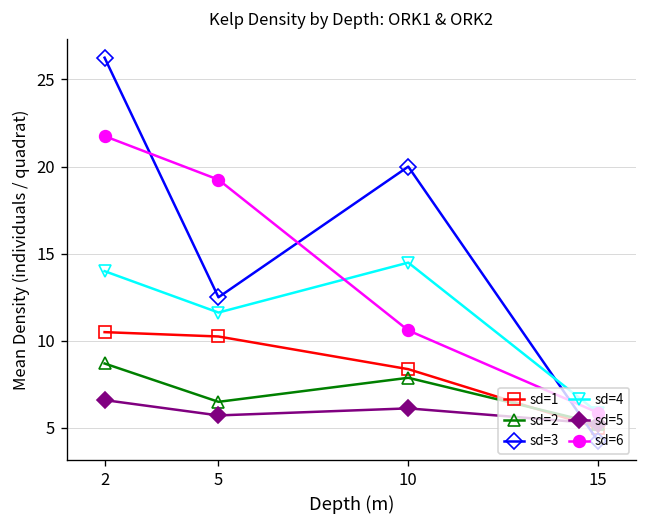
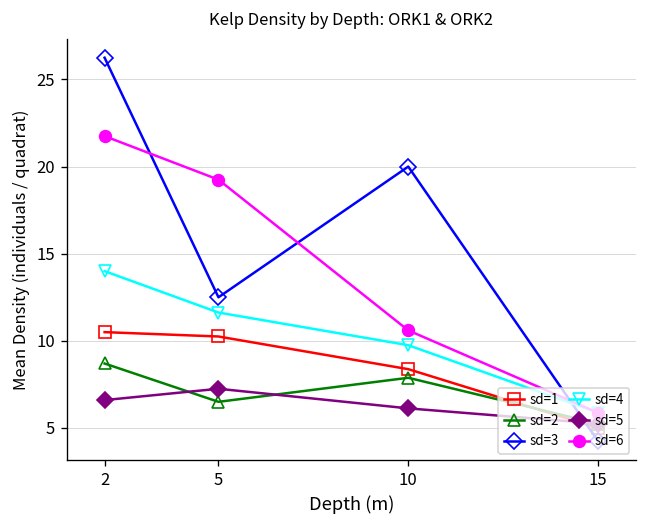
  {
    "sd=1": {
      "2": 10.5,
      "5": 10.3,
      "10": 8.4
    },
    "sd=2": {
      "2": 8.7,
      "5": 6.5,
      "10": 7.9
    },
    "sd=3": {
      "2": 26.3,
      "5": 12.5,
      "10": 20.0
    },
    "sd=4": {
      "2": 14.0,
      "5": 11.6,
-     "10": 14.5
+     "10": 9.8
    },
    "sd=5": {
      "2": 6.6,
-     "5": 5.7,
+     "5": 7.3,
      "10": 6.1
    },
    "sd=6": {
      "2": 21.8,
      "5": 19.3,
      "10": 10.6
    }
  }
